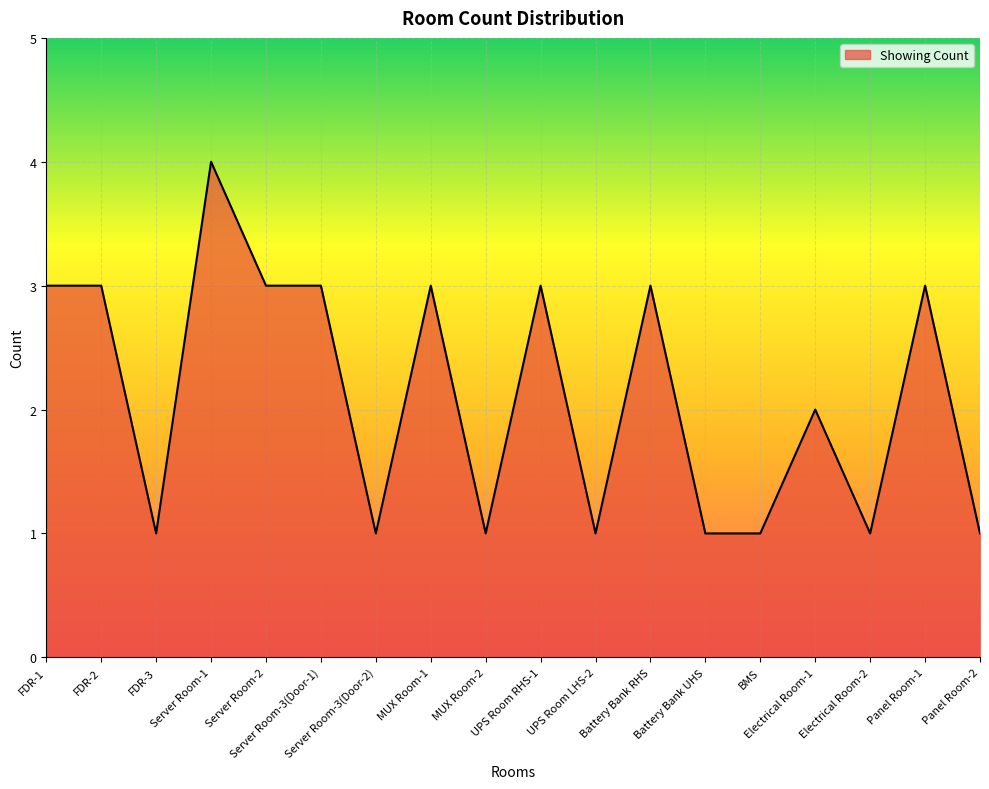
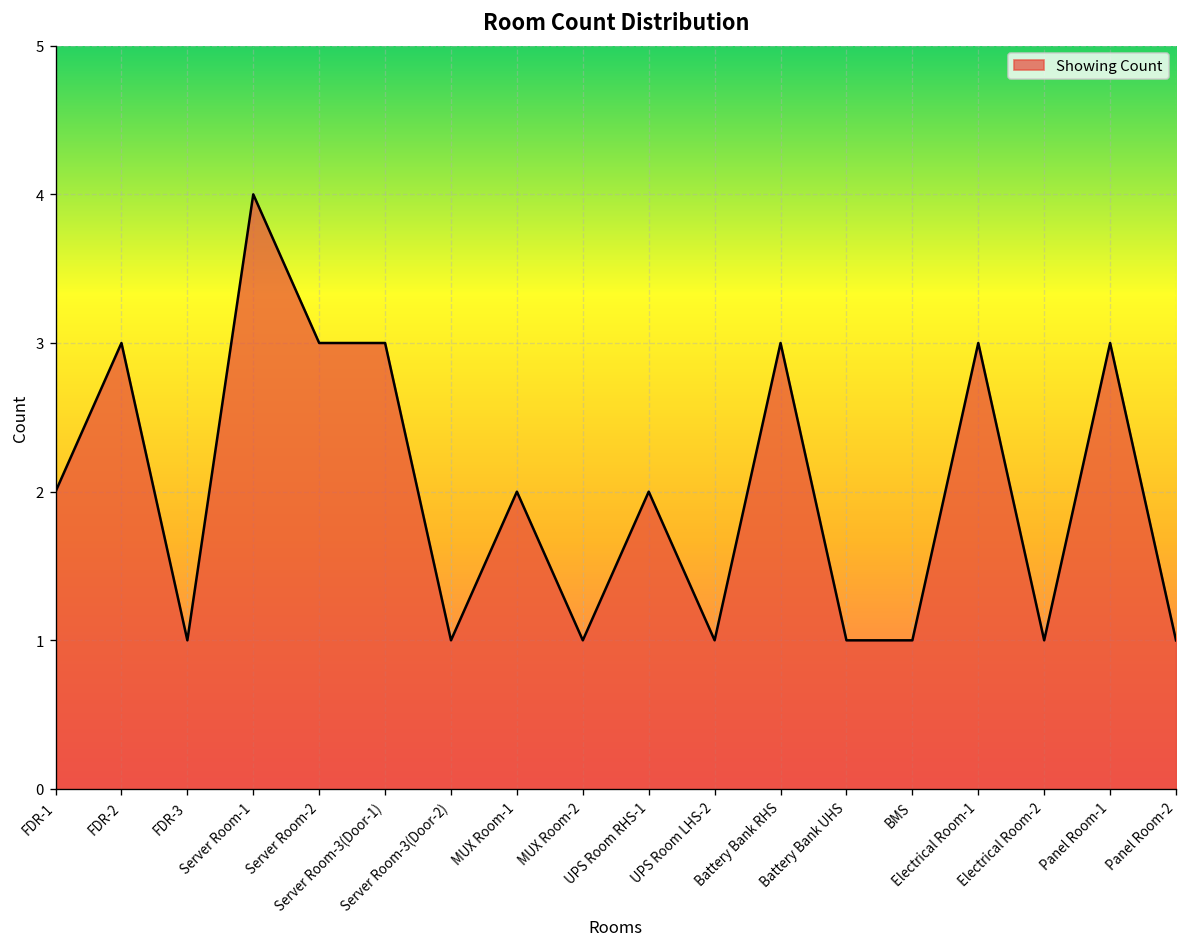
  {
-   "FDR-1": 3,
+   "FDR-1": 2,
    "FDR-2": 3,
    "FDR-3": 1,
    "Server Room-1": 4,
    "Server Room-2": 3,
    "Server Room-3(Door-1)": 3,
    "Server Room-3(Door-2)": 1,
-   "MUX Room-1": 3,
+   "MUX Room-1": 2,
    "MUX Room-2": 1,
-   "UPS Room RHS-1": 3,
+   "UPS Room RHS-1": 2,
    "UPS Room LHS-2": 1,
    "Battery Bank RHS": 3,
    "Battery Bank UHS": 1,
    "BMS": 1,
-   "Electrical Room-1": 2,
+   "Electrical Room-1": 3,
    "Electrical Room-2": 1,
    "Panel Room-1": 3,
    "Panel Room-2": 1
  }
